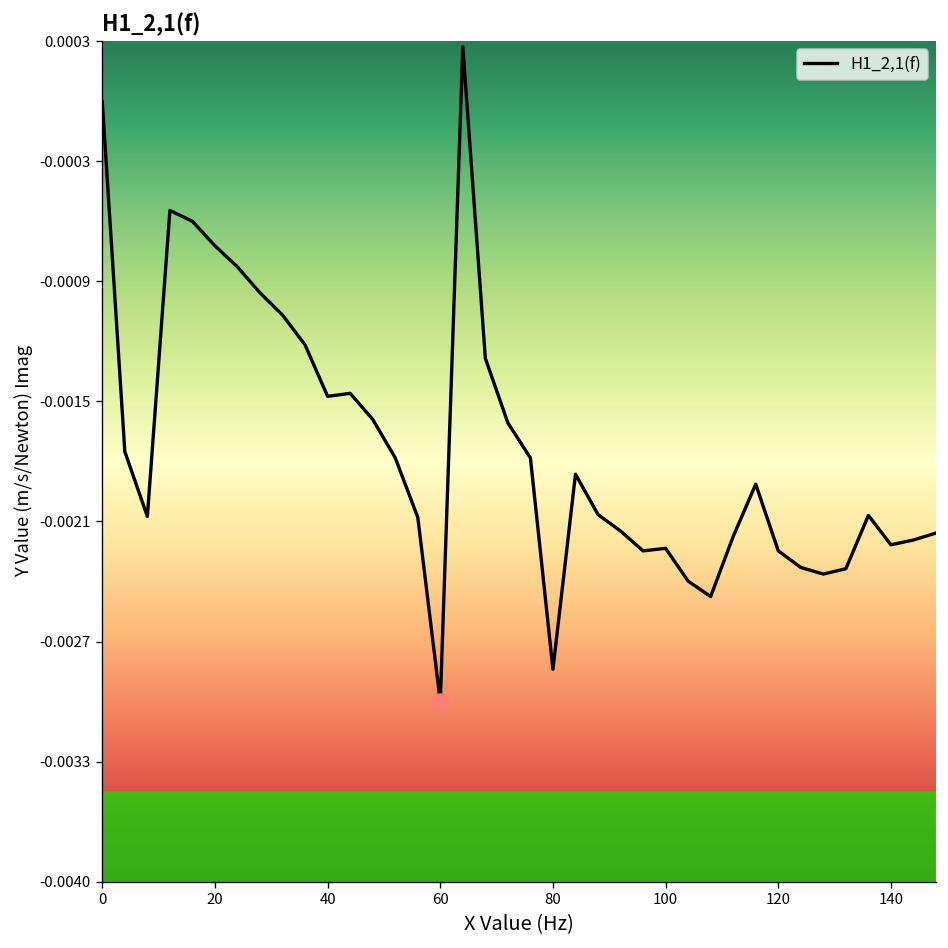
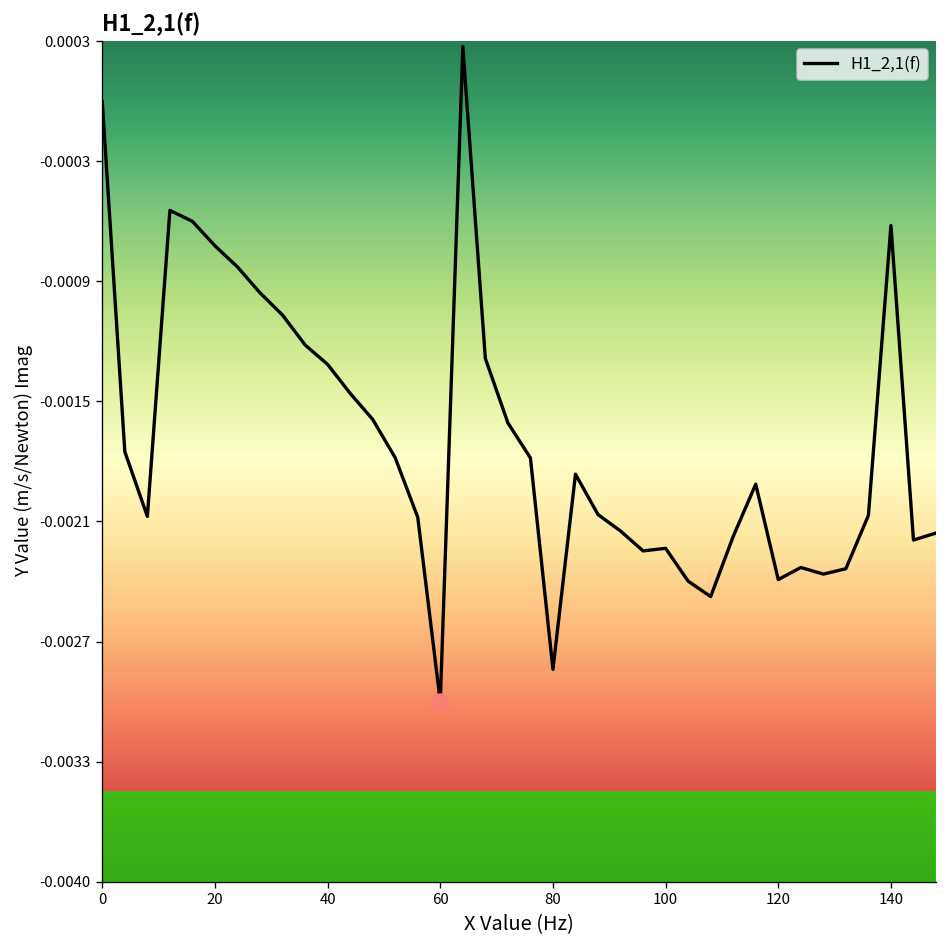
  {
    "H1_2,1(f)": {
      "0": 0.00000,
      "20": -0.00073,
-     "40": -0.00149,
+     "40": -0.00133,
      "80": -0.00288,
      "100": -0.00226,
-     "120": -0.00228,
-     "140": -0.00225
+     "120": -0.00242,
+     "140": -0.00063
    }
  }
